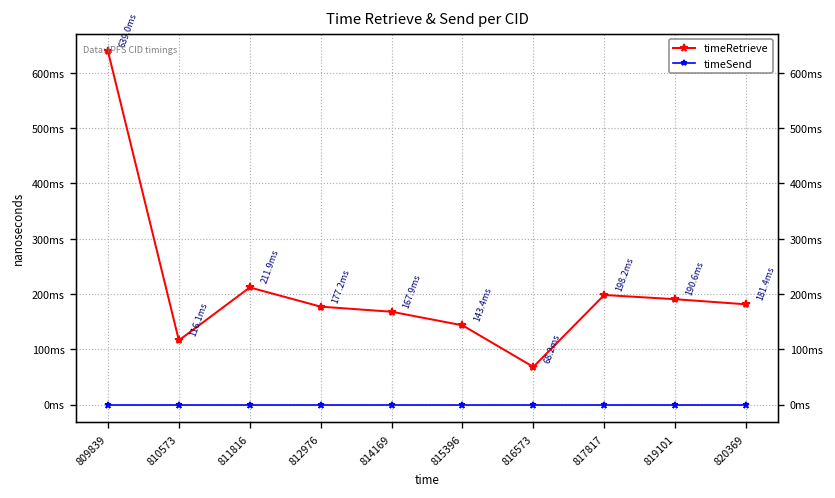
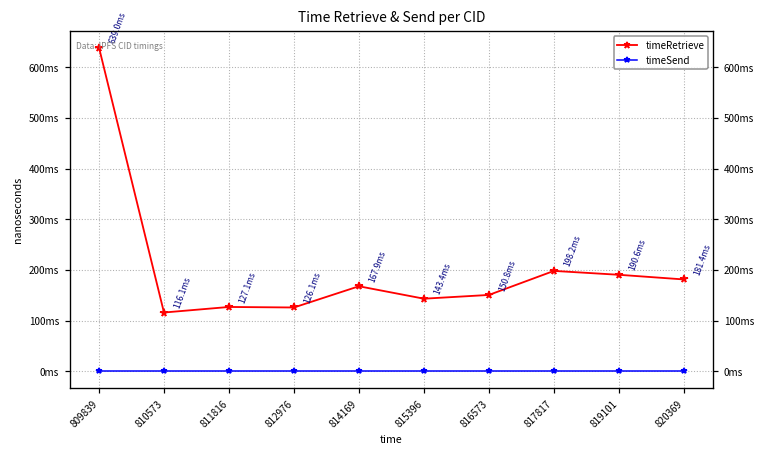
  {
    "timeRetrieve": {
-     "811816": "211.9",
-     "812976": "177.2",
-     "816573": "68.2"
+     "811816": "127.1",
+     "812976": "126.1",
+     "816573": "150.8"
    },
    "timeSend": {
      "809839": "0ms",
      "810573": "0ms",
      "811816": "0ms",
      "812976": "0ms",
      "814169": "0ms",
      "815396": "0ms",
      "816573": "0ms",
      "817817": "0ms",
      "819101": "0ms",
      "820369": "0ms"
    }
  }
